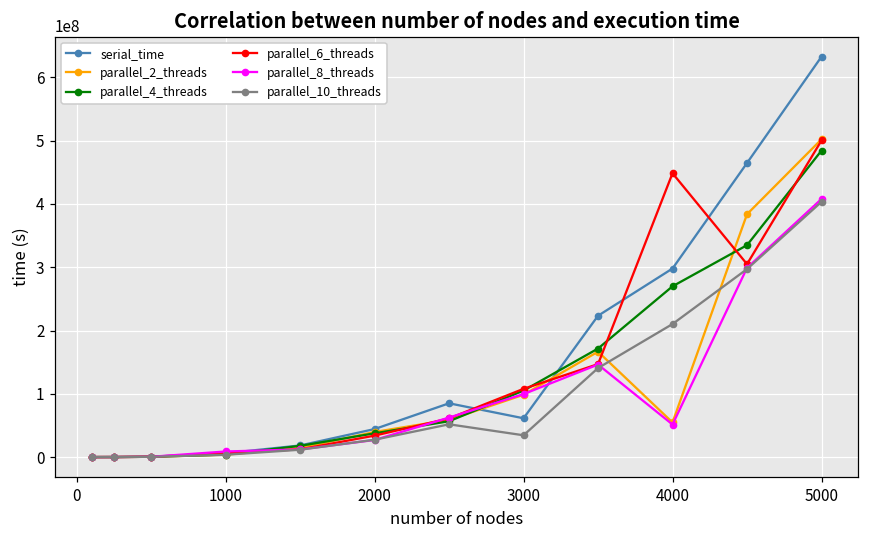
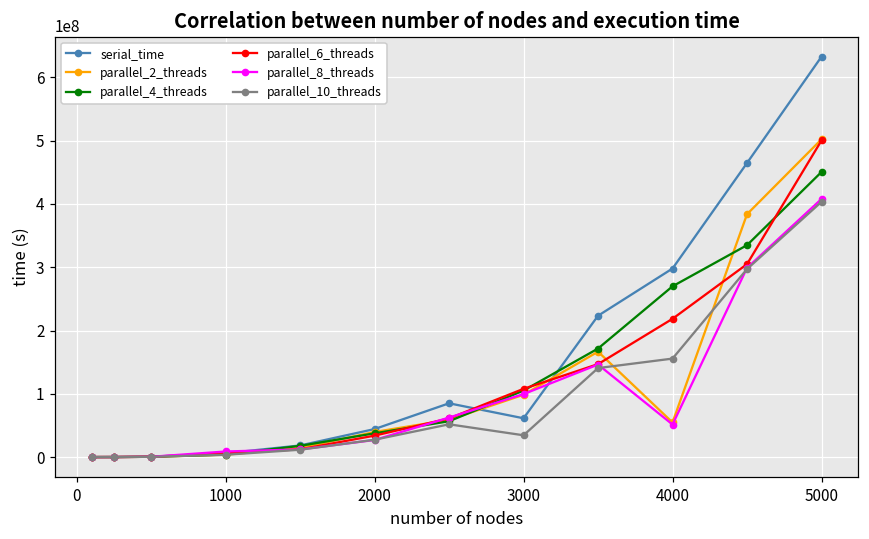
  {
    "serial_time": {
      "2000": 40000000,
      "3000": 60000000,
      "4000": 300000000,
      "5000": 630000000
    },
    "parallel_4_threads": {
      "4000": 270000000,
-     "5000": 480000000
+     "5000": 450000000
    },
    "parallel_6_threads": {
-     "4000": 450000000
+     "4000": 220000000
    },
    "parallel_8_threads": {
      "5000": 410000000
    },
    "parallel_10_threads": {
      "3000": 30000000,
-     "4000": 210000000,
+     "4000": 160000000,
      "5000": 400000000
    }
  }
